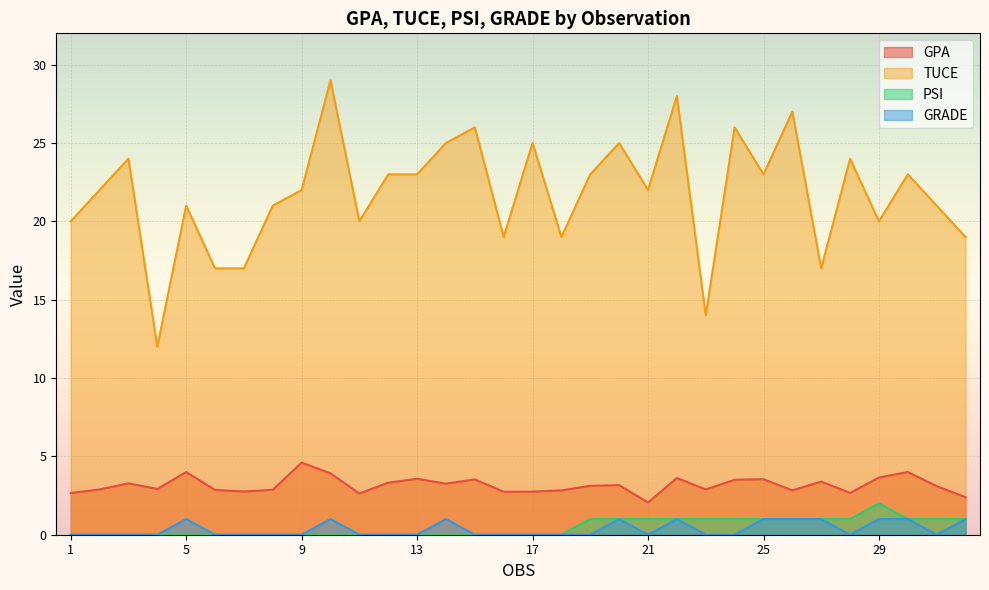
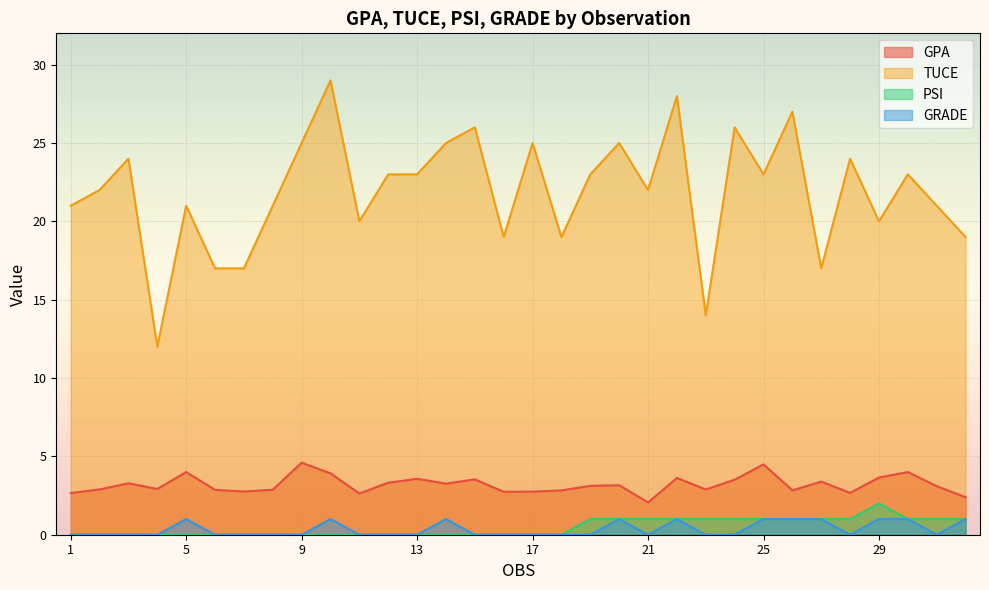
  {
    "GPA": {
      "1": 2.7,
      "5": 4.0,
      "9": 4.6,
      "13": 3.6,
      "17": 2.8,
      "21": 2.1,
-     "25": 3.5,
+     "25": 4.5,
      "29": 3.7
    },
    "TUCE": {
-     "1": 20,
+     "1": 21,
      "5": 21,
-     "9": 22,
+     "9": 25,
      "13": 23,
      "17": 25,
      "21": 22,
      "25": 23,
      "29": 20
    },
    "PSI": {
      "5": 0.0,
      "21": 1.0,
      "29": 2.0
    },
    "GRADE": {
      "5": 1.0,
      "21": 0.0,
      "29": 1.0
    }
  }
